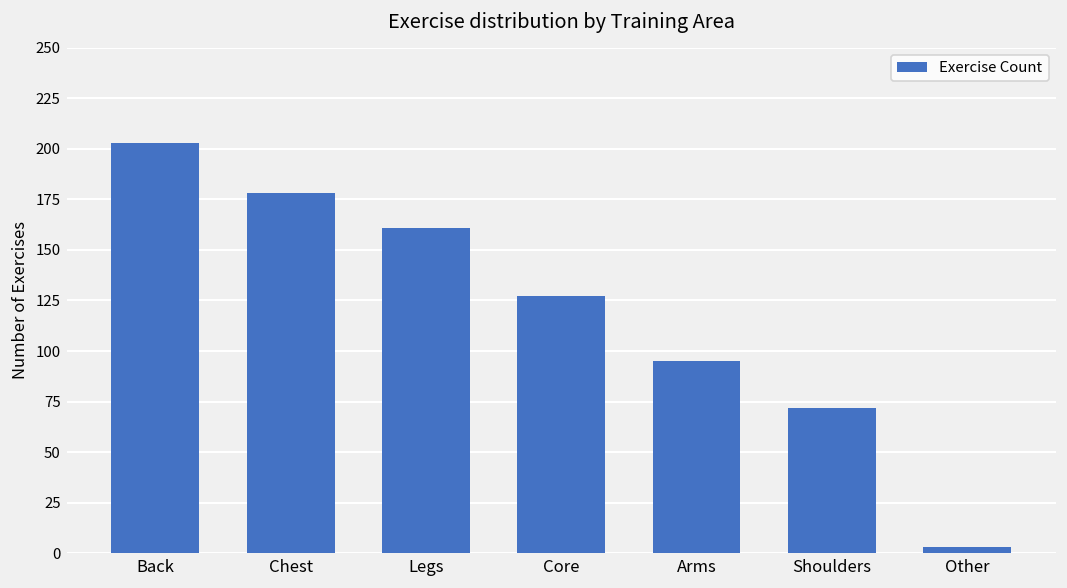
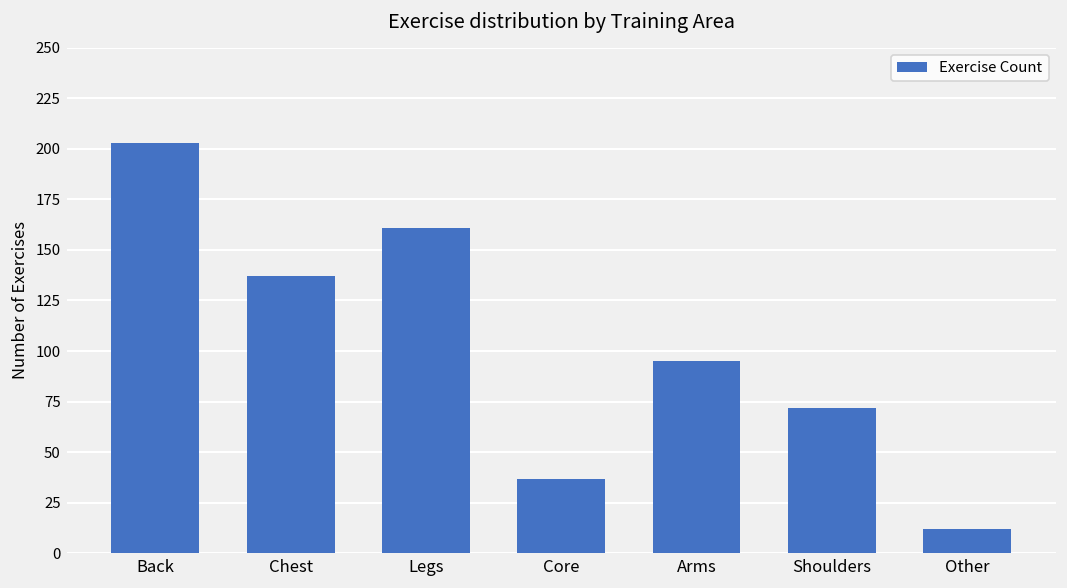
  {
    "Back": 203,
-   "Chest": 178,
+   "Chest": 137,
    "Legs": 161,
-   "Core": 127,
+   "Core": 37,
    "Arms": 95,
    "Shoulders": 72,
-   "Other": 3
+   "Other": 12
  }
